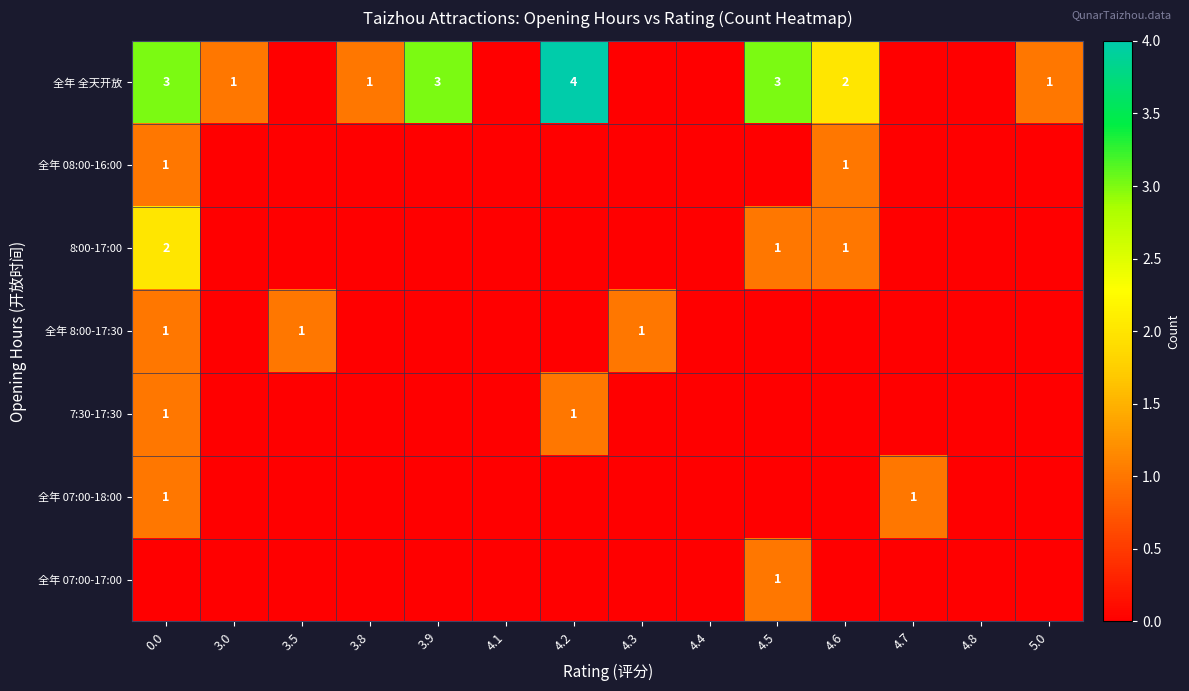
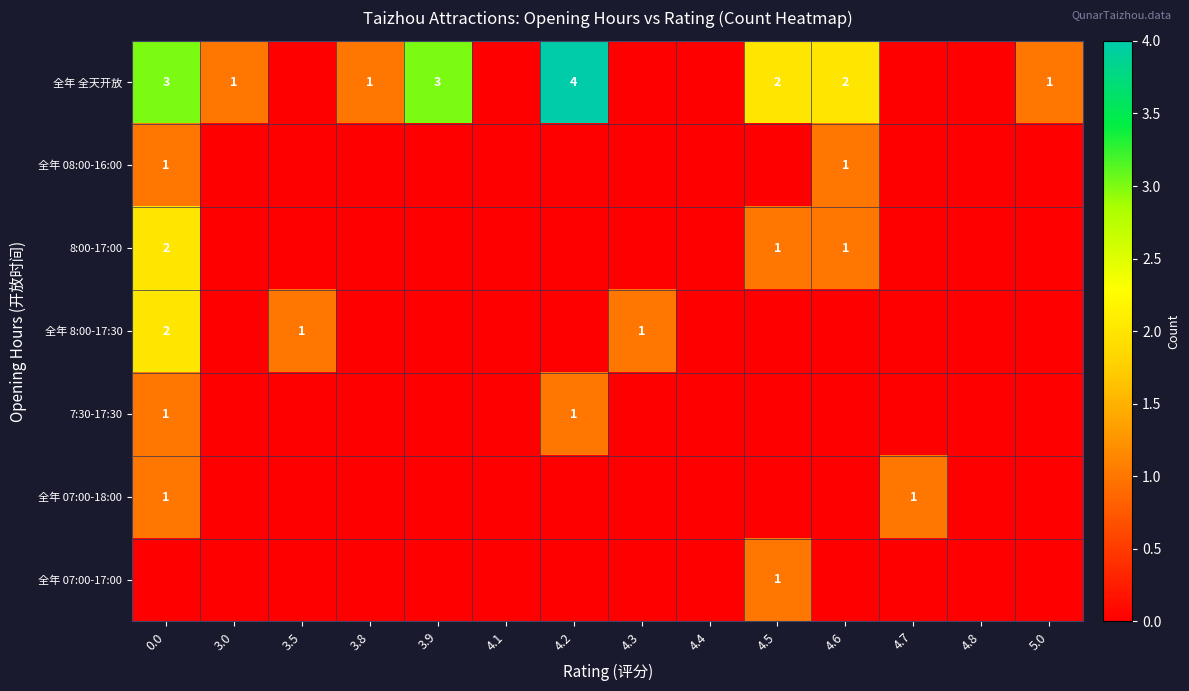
  {
    "全年 全天开放": {
      "0.0": 3,
      "3.0": 1,
      "3.8": 1,
      "3.9": 3,
      "4.2": 4,
-     "4.5": 3,
+     "4.5": 2,
      "4.6": 2,
      "5.0": 1
    },
    "全年 08:00-16:00": {
      "0.0": 1,
      "4.6": 1
    },
    "8:00-17:00": {
      "0.0": 2,
      "4.5": 1,
      "4.6": 1
    },
    "全年 8:00-17:30": {
-     "0.0": 1,
+     "0.0": 2,
      "3.5": 1,
      "4.3": 1
    },
    "7:30-17:30": {
      "0.0": 1,
      "4.2": 1
    },
    "全年 07:00-18:00": {
      "0.0": 1,
      "4.7": 1
    },
    "全年 07:00-17:00": {
      "4.5": 1
    }
  }
